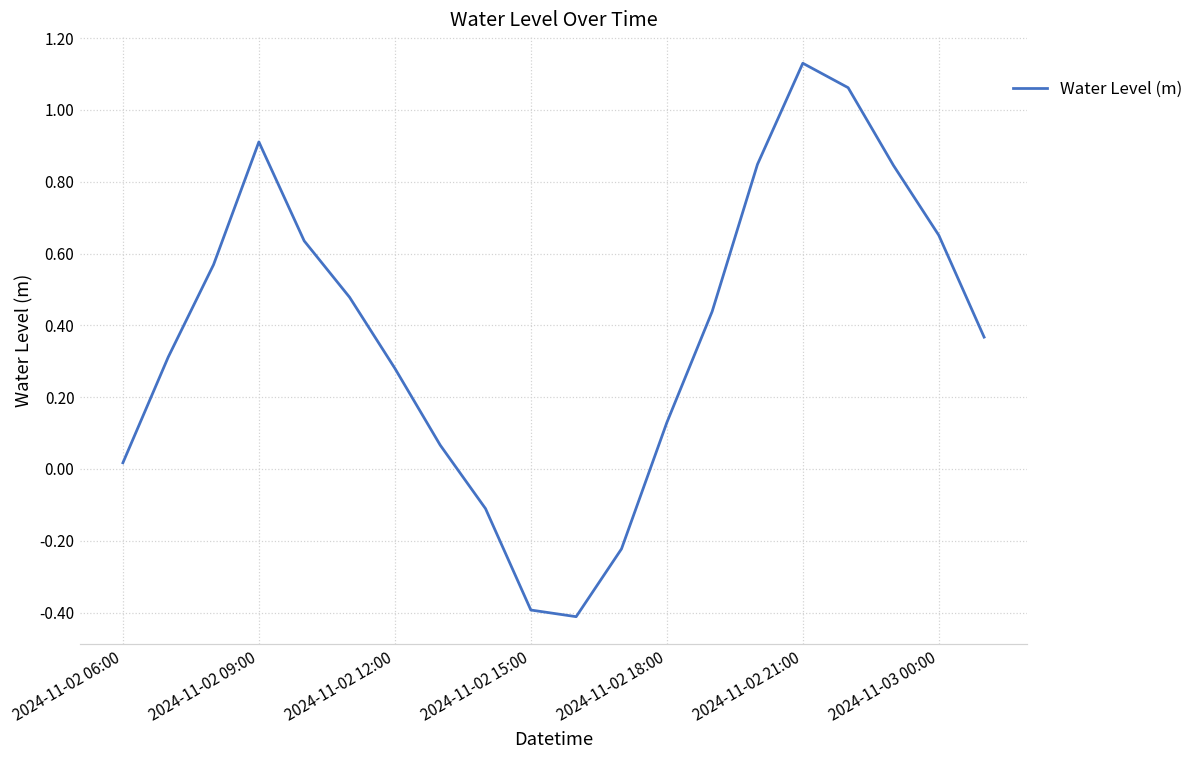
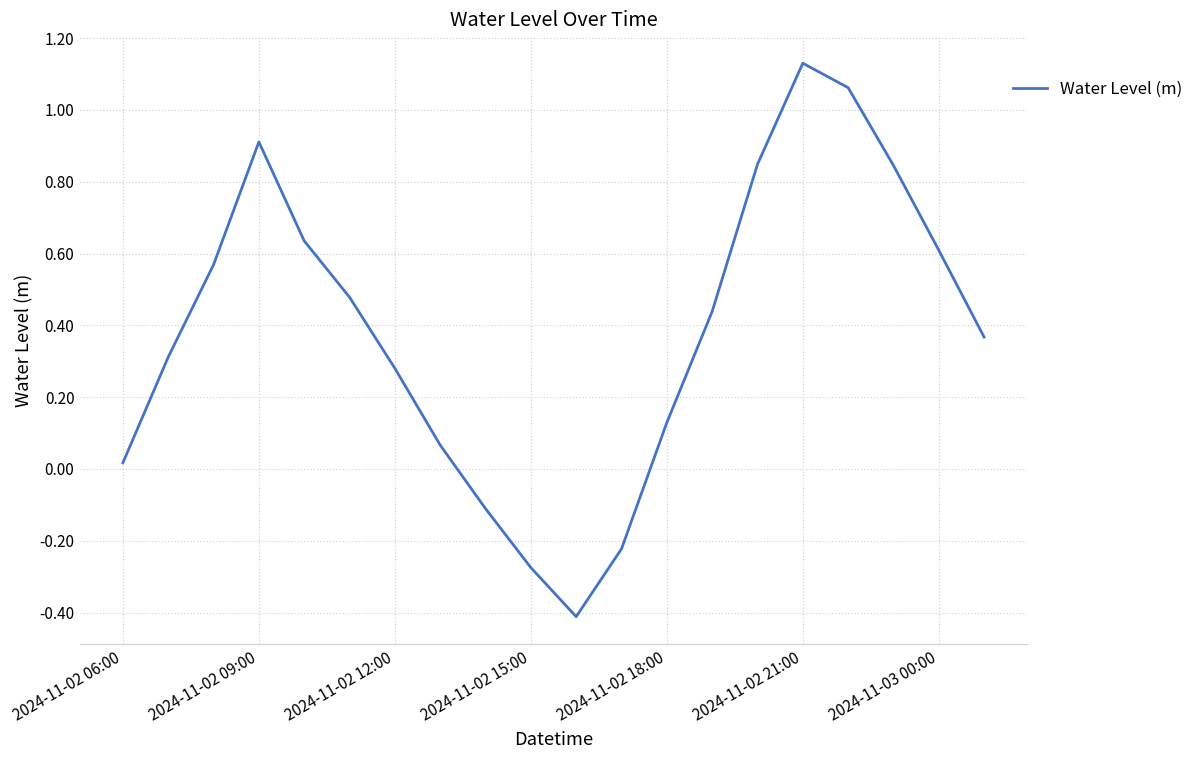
  {
    "2024-11-02 06:00": 0.02,
    "2024-11-02 09:00": 0.91,
    "2024-11-02 12:00": 0.28,
-   "2024-11-02 15:00": -0.39,
+   "2024-11-02 15:00": -0.27,
    "2024-11-02 18:00": 0.13,
    "2024-11-02 21:00": 1.13,
-   "2024-11-03 00:00": 0.65
+   "2024-11-03 00:00": 0.61
  }
